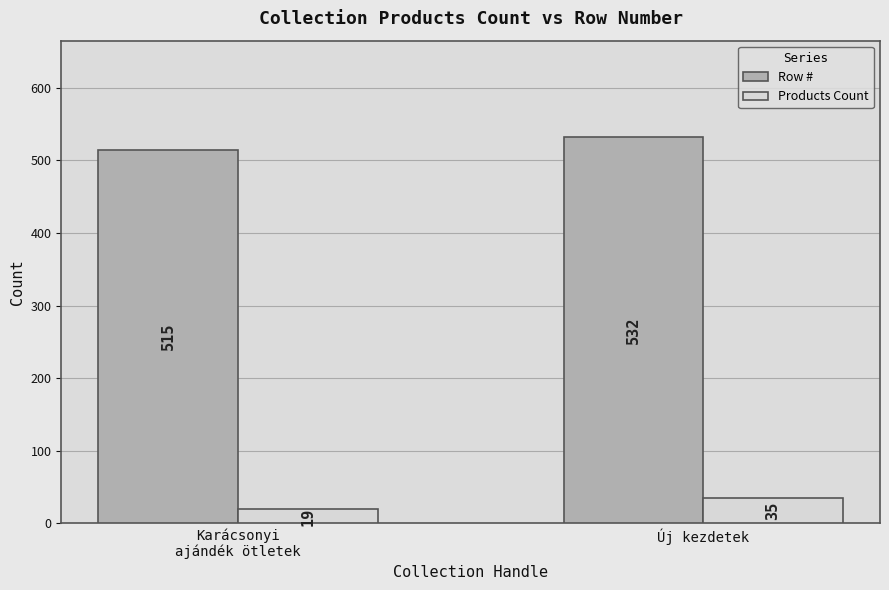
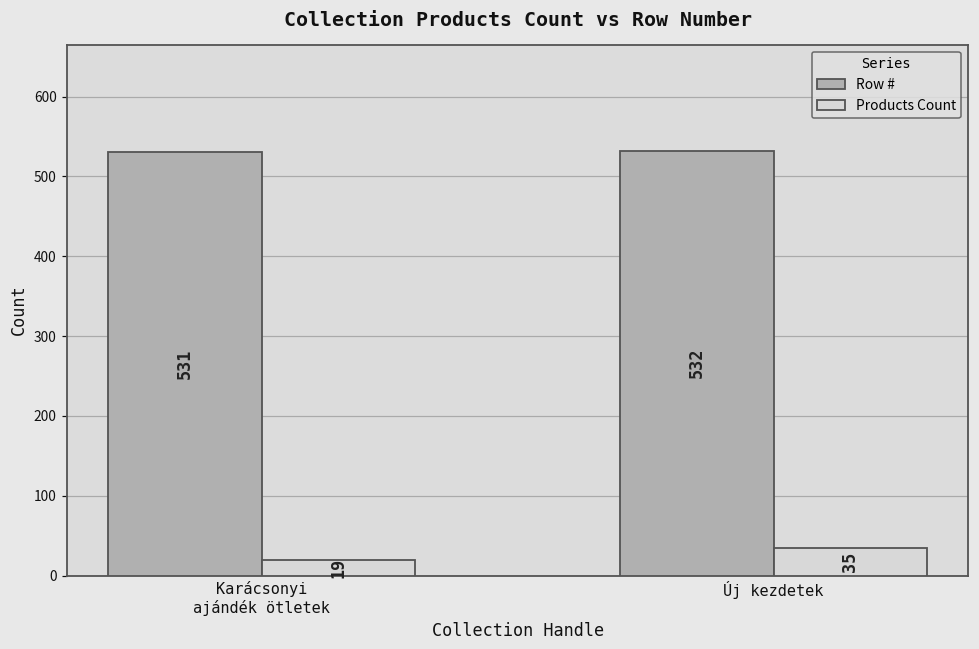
  {
    "Row #": {
-     "Karácsonyi ajándék ötletek": 515,
+     "Karácsonyi ajándék ötletek": 531,
      "Új kezdetek": 532
    },
    "Products Count": {
      "Karácsonyi ajándék ötletek": 19,
      "Új kezdetek": 35
    }
  }
